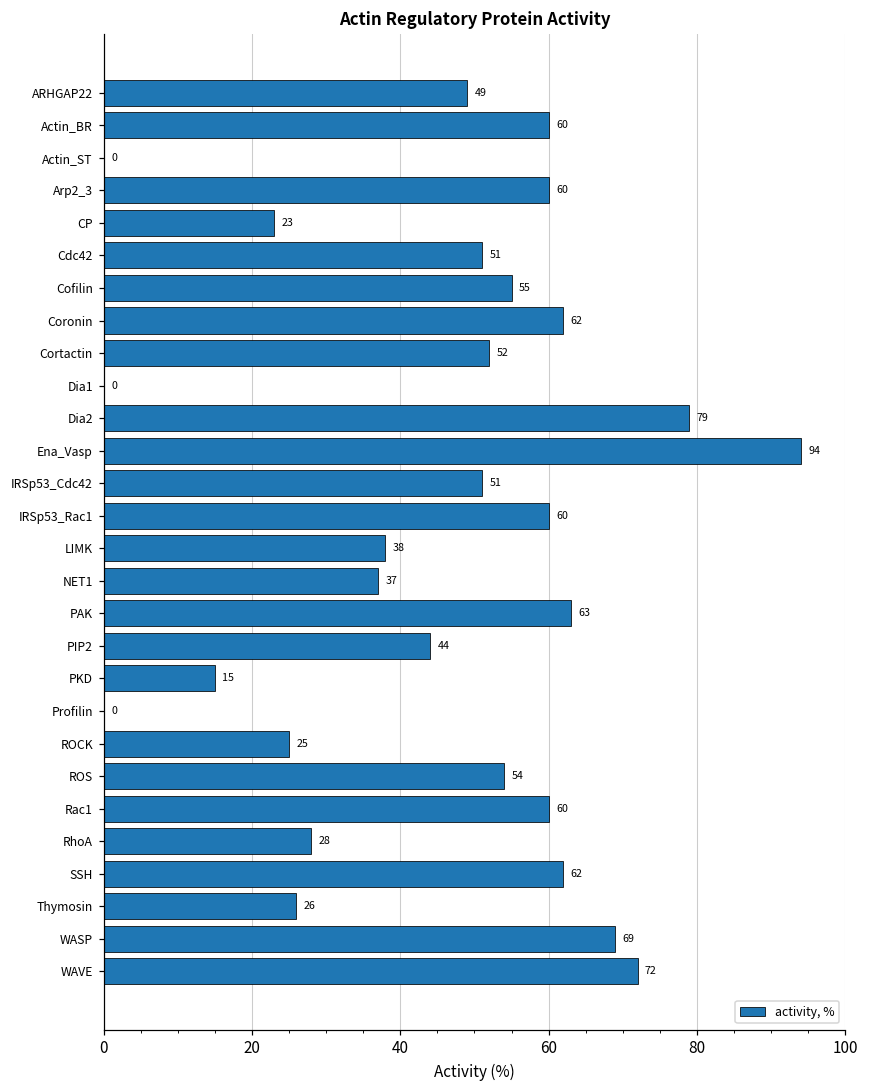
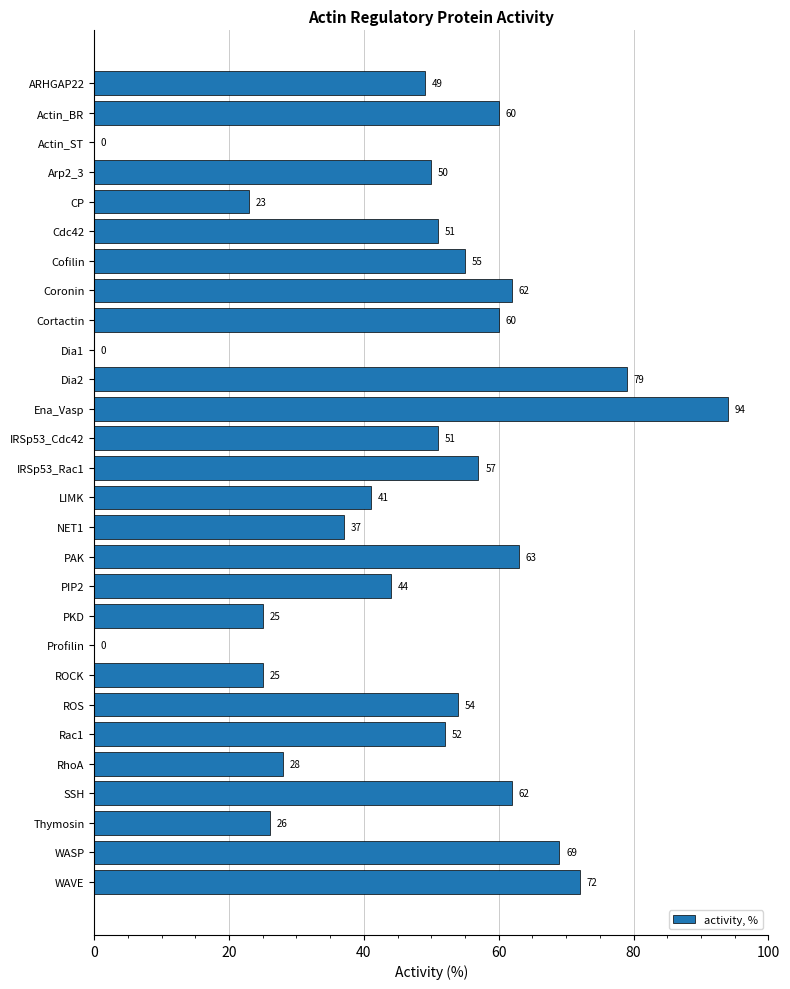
  {
    "ARHGAP22": 49,
    "Actin_BR": 60,
    "Actin_ST": 0,
-   "Arp2_3": 60,
+   "Arp2_3": 50,
    "CP": 23,
    "Cdc42": 51,
    "Cofilin": 55,
    "Coronin": 62,
-   "Cortactin": 52,
+   "Cortactin": 60,
    "Dia1": 0,
    "Dia2": 79,
    "Ena_Vasp": 94,
    "IRSp53_Cdc42": 51,
-   "IRSp53_Rac1": 60,
-   "LIMK": 38,
+   "IRSp53_Rac1": 57,
+   "LIMK": 41,
    "NET1": 37,
    "PAK": 63,
    "PIP2": 44,
-   "PKD": 15,
+   "PKD": 25,
    "Profilin": 0,
    "ROCK": 25,
    "ROS": 54,
-   "Rac1": 60,
+   "Rac1": 52,
    "RhoA": 28,
    "SSH": 62,
    "Thymosin": 26,
    "WASP": 69,
    "WAVE": 72
  }
